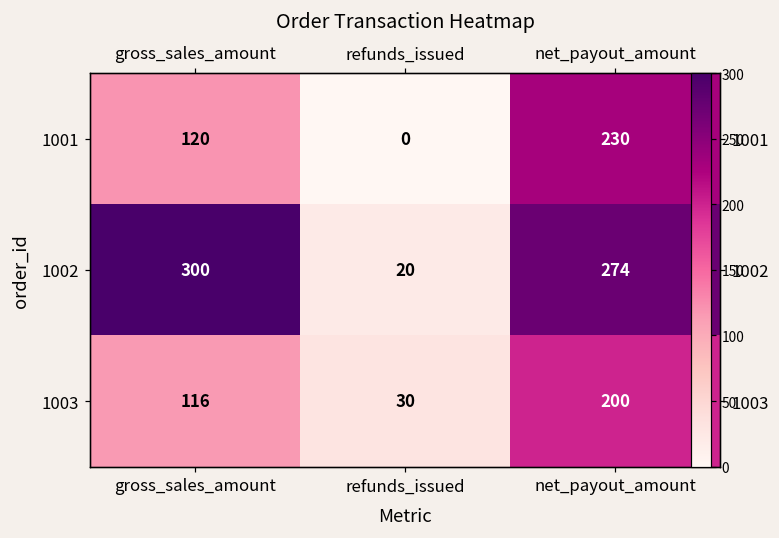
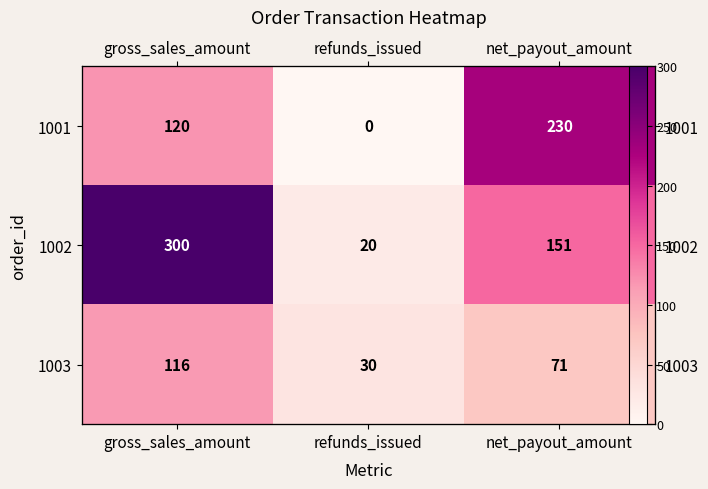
  {
    "1001": {
      "gross_sales_amount": 120,
      "refunds_issued": 0,
      "net_payout_amount": 230
    },
    "1002": {
      "gross_sales_amount": 300,
      "refunds_issued": 20,
-     "net_payout_amount": 274
+     "net_payout_amount": 151
    },
    "1003": {
      "gross_sales_amount": 116,
      "refunds_issued": 30,
-     "net_payout_amount": 200
+     "net_payout_amount": 71
    }
  }
